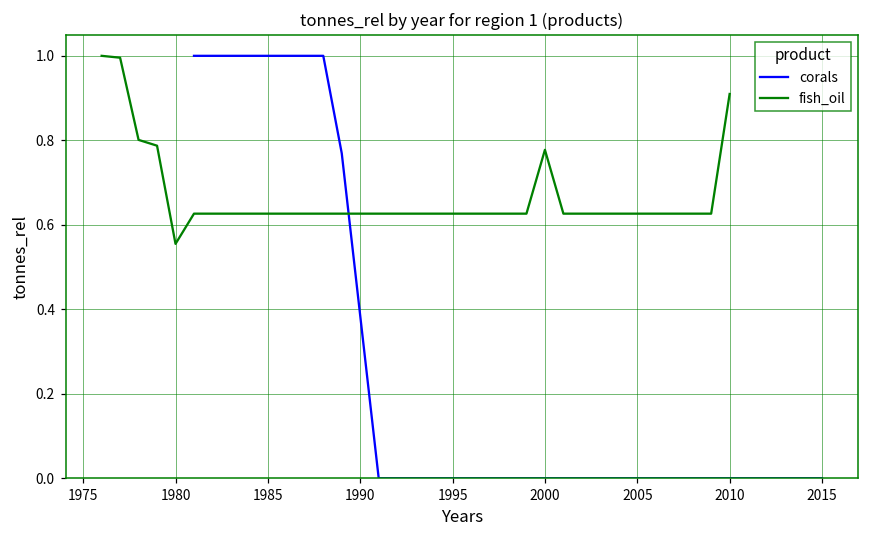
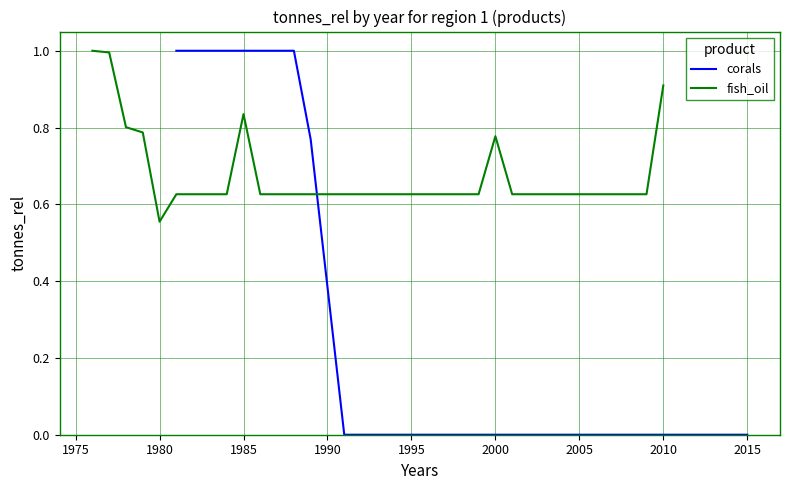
  {
    "corals": {
      "1985": 1.00,
      "1990": 0.38,
      "1995": 0.00,
      "2000": 0.00,
      "2005": 0.00,
      "2010": 0.00,
      "2015": 0.00
    },
    "fish_oil": {
      "1980": 0.55,
-     "1985": 0.63,
+     "1985": 0.84,
      "1990": 0.63,
      "1995": 0.63,
      "2000": 0.78,
      "2005": 0.63,
      "2010": 0.91
    }
  }
